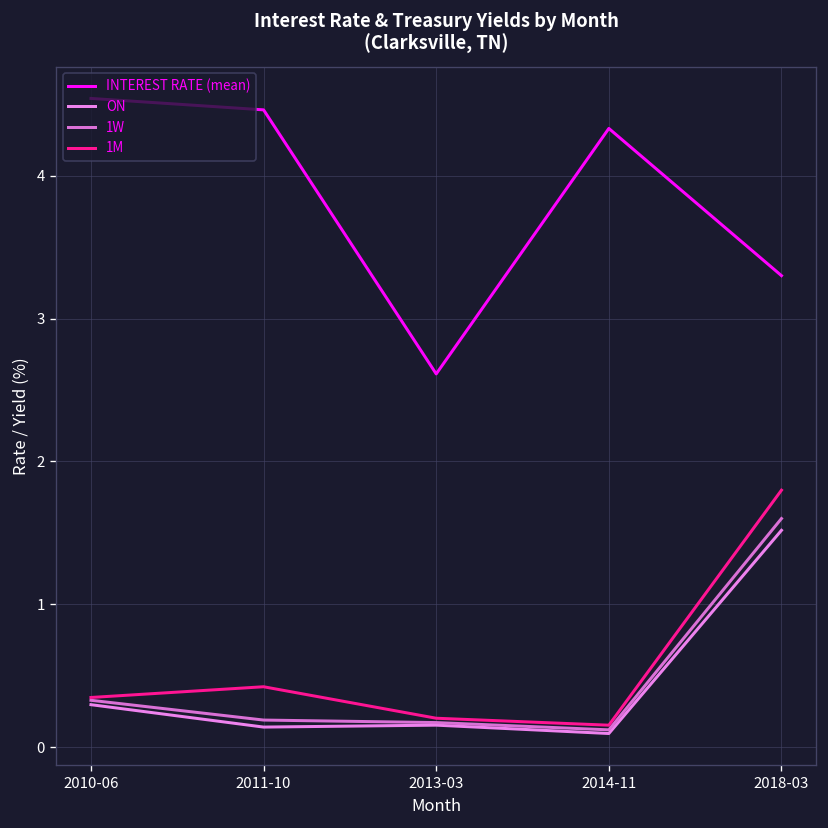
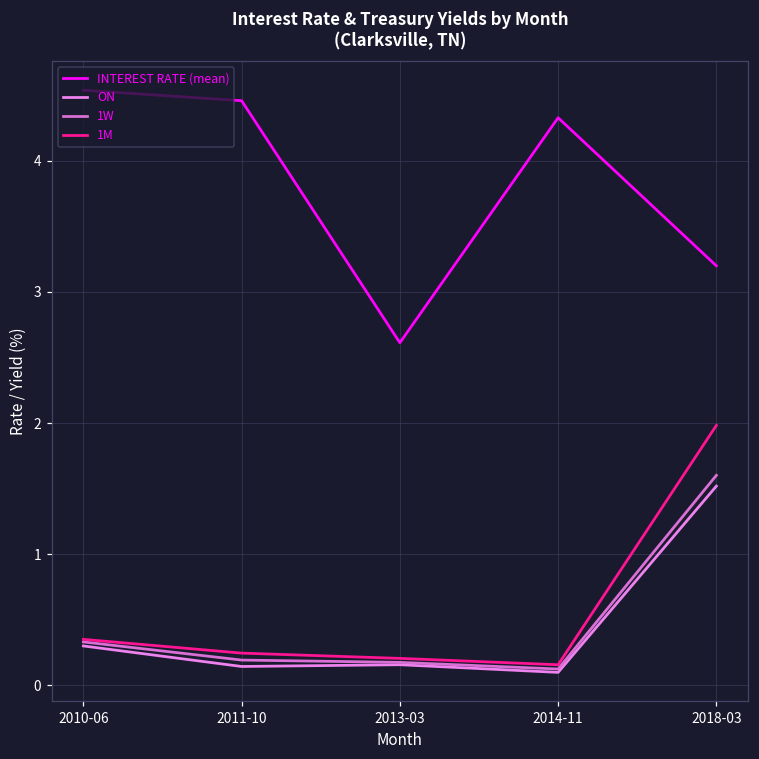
  {
    "INTEREST RATE (mean)": {
      "2011-10": 4.46,
      "2013-03": 2.6,
      "2014-11": 4.33,
-     "2018-03": 3.3
+     "2018-03": 3.2
    },
    "1M": {
-     "2011-10": 0.42,
+     "2011-10": 0.24,
      "2013-03": 0.20,
      "2014-11": 0.15,
-     "2018-03": 1.80
+     "2018-03": 1.98
    }
  }
